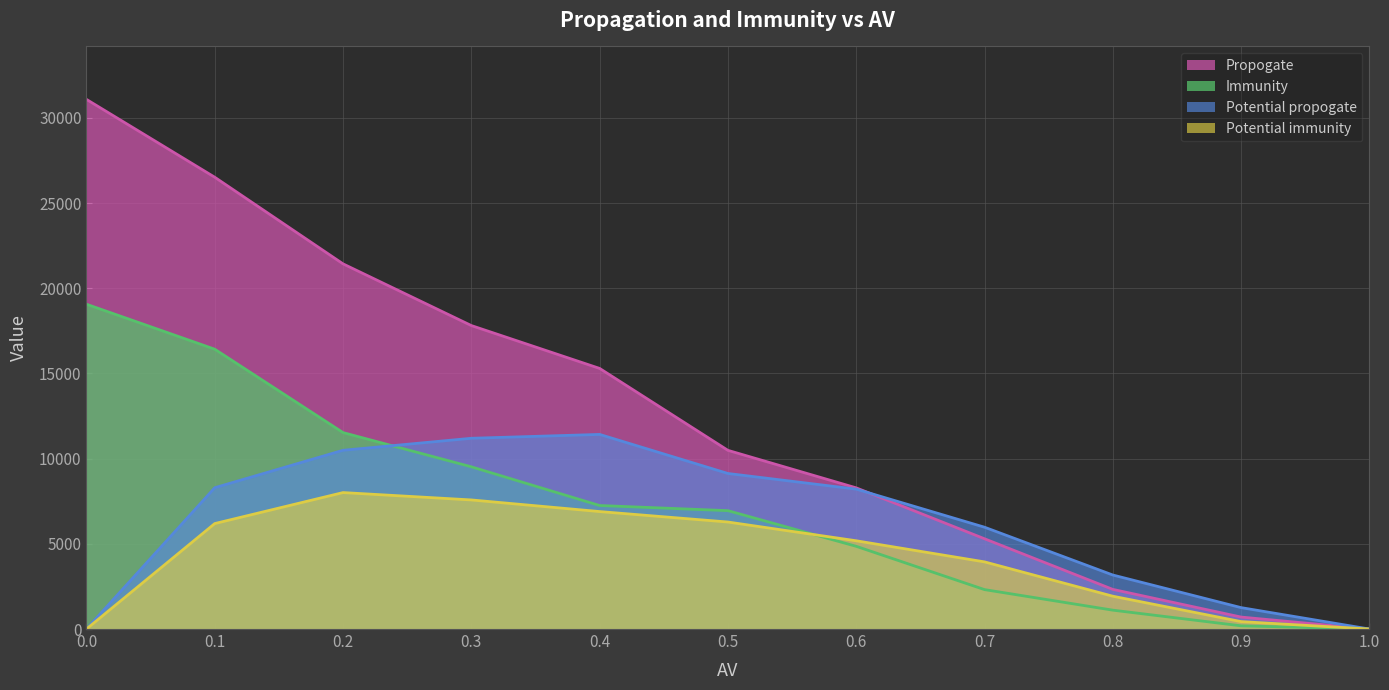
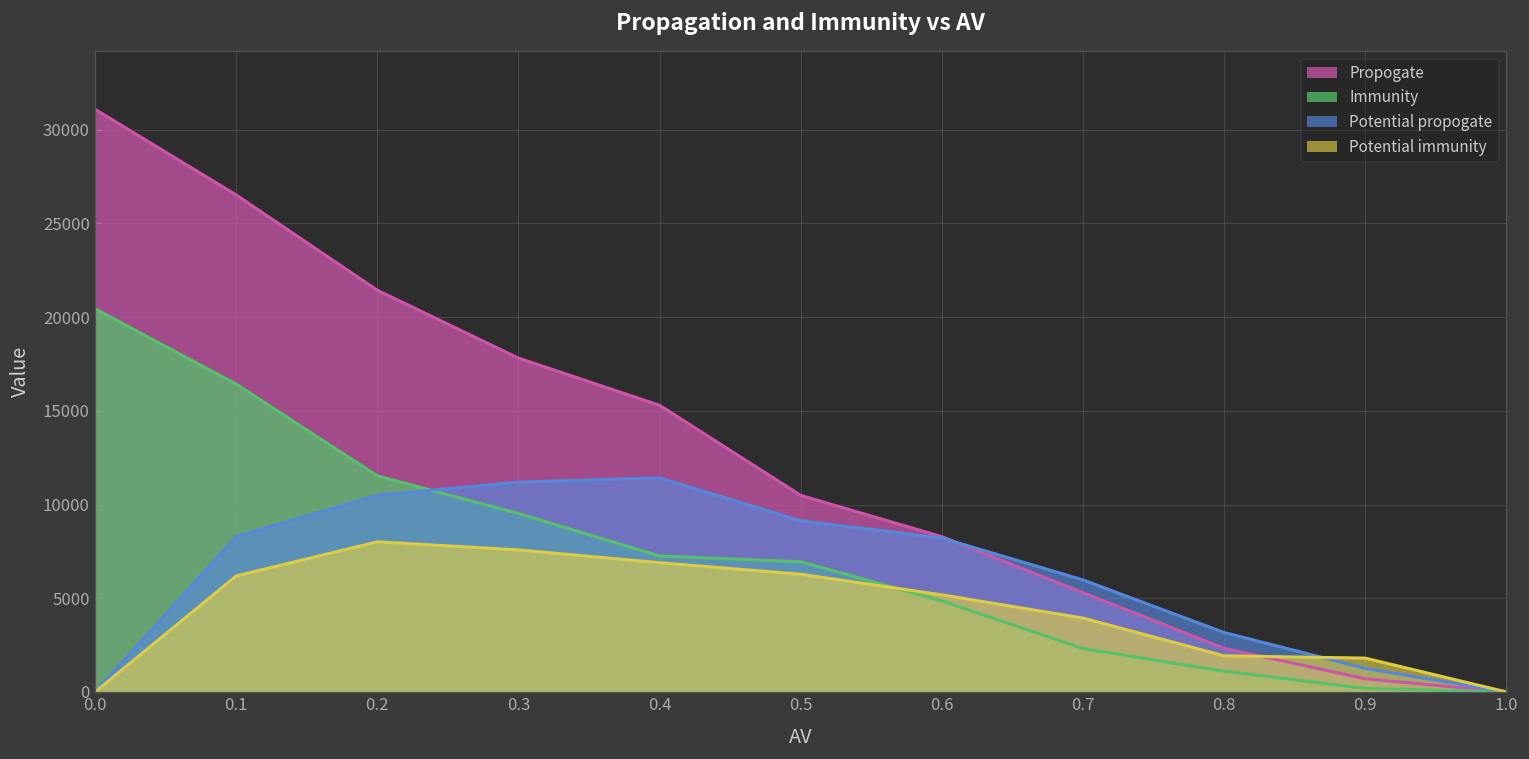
  {
    "Propogate": {
      "0.0": 31100,
      "0.1": 26500,
      "0.2": 21400,
      "0.3": 17800,
      "0.4": 15300,
      "0.5": 10500,
      "0.7": 5300,
      "0.8": 2300,
      "0.9": 700
    },
    "Immunity": {
-     "0.0": 19100,
+     "0.0": 20400,
      "0.1": 16400,
      "0.2": 11500,
      "0.3": 9500,
      "0.4": 7200,
      "0.5": 6900,
      "0.6": 4900,
      "0.7": 2300,
      "0.8": 1100,
      "0.9": 200
    },
    "Potential propogate": {
      "0.1": 8300,
      "0.2": 10500,
      "0.3": 11200,
      "0.4": 11400,
      "0.5": 9100,
      "0.7": 6000,
      "0.8": 3200,
      "0.9": 1300
    },
    "Potential immunity": {
      "0.1": 6200,
      "0.2": 8000,
      "0.3": 7600,
      "0.4": 6900,
      "0.5": 6300,
      "0.6": 5200,
      "0.7": 3900,
      "0.8": 1900,
-     "0.9": 400
+     "0.9": 1800
    }
  }
